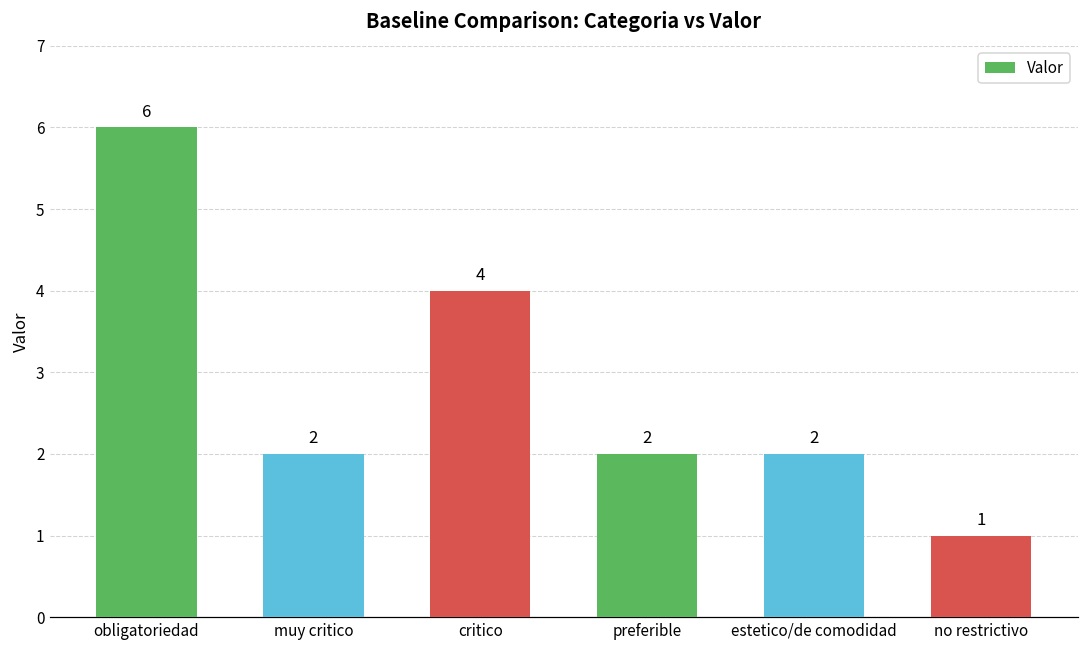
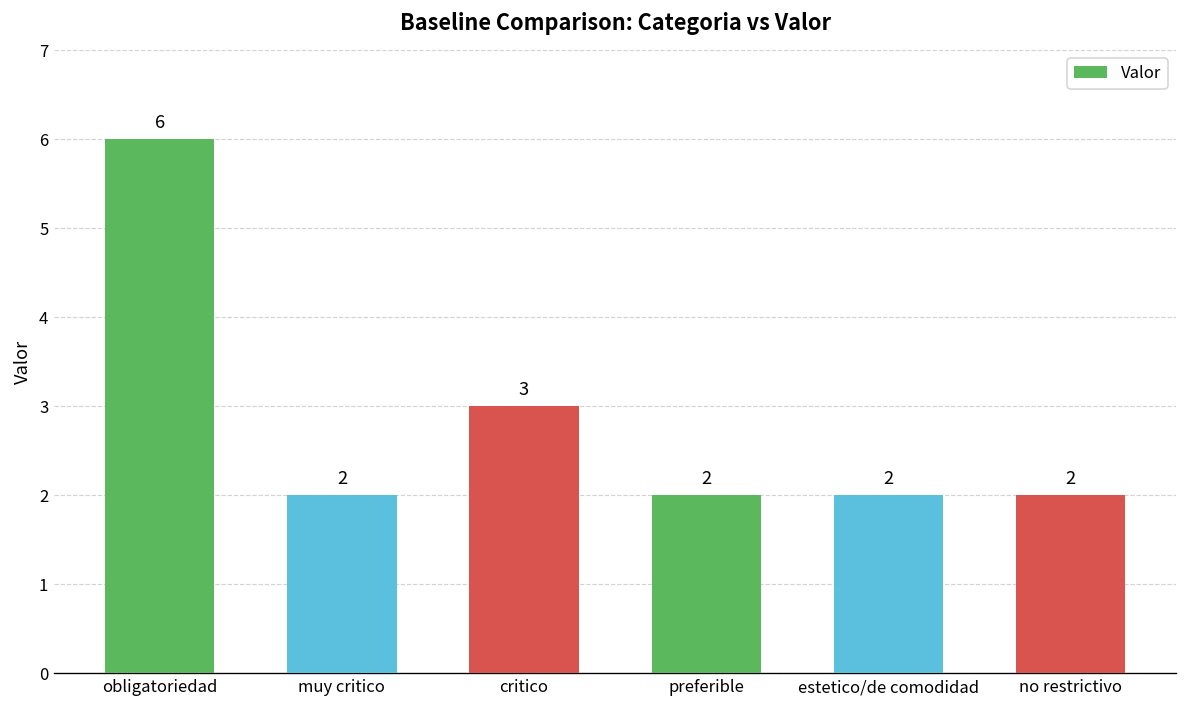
  {
    "obligatoriedad": 6,
    "muy critico": 2,
-   "critico": 4,
+   "critico": 3,
    "preferible": 2,
    "estetico/de comodidad": 2,
-   "no restrictivo": 1
+   "no restrictivo": 2
  }
